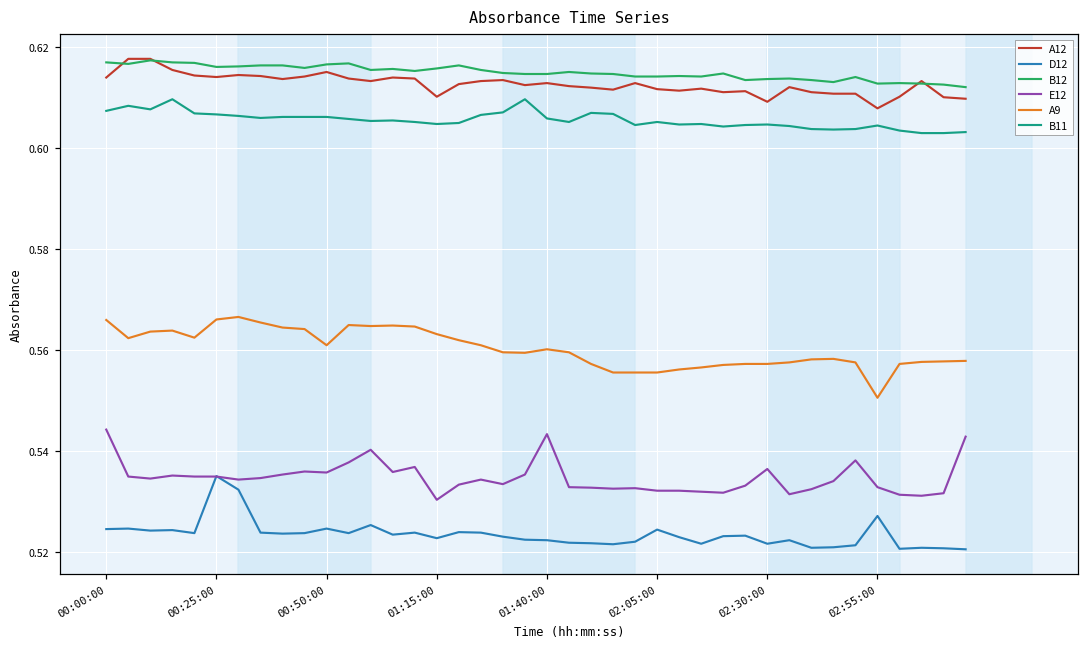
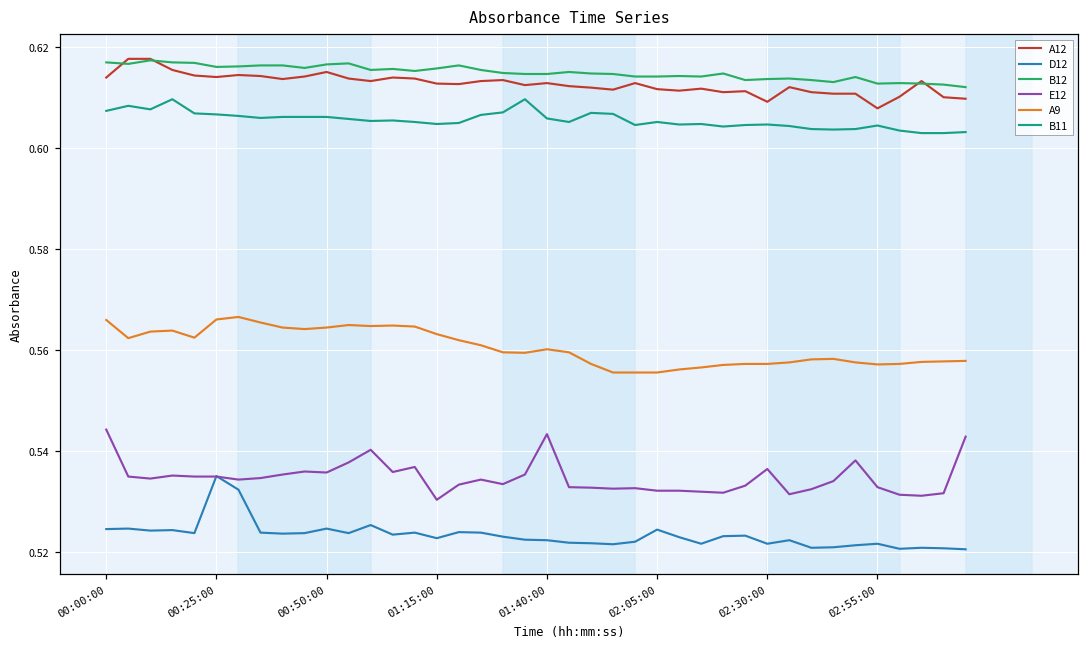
  {
    "A12": {
      "00:00:00": 0.614,
      "00:25:00": 0.614,
      "00:50:00": 0.615,
-     "01:15:00": 0.610,
+     "01:15:00": 0.613,
      "01:40:00": 0.613,
      "02:05:00": 0.612,
      "02:30:00": 0.609,
      "02:55:00": 0.608
    },
    "D12": {
      "00:00:00": 0.525,
      "00:50:00": 0.525,
      "01:15:00": 0.523,
      "01:40:00": 0.522,
      "02:05:00": 0.525,
      "02:30:00": 0.522,
-     "02:55:00": 0.527
+     "02:55:00": 0.522
    },
    "E12": {
      "00:00:00": 0.544,
      "00:50:00": 0.536,
      "01:15:00": 0.530,
      "01:40:00": 0.543,
      "02:05:00": 0.532,
      "02:30:00": 0.537,
      "02:55:00": 0.533
    },
    "A9": {
      "00:00:00": 0.566,
      "00:25:00": 0.566,
-     "00:50:00": 0.561,
+     "00:50:00": 0.565,
      "01:15:00": 0.563,
      "01:40:00": 0.560,
      "02:05:00": 0.556,
      "02:30:00": 0.557,
-     "02:55:00": 0.551
+     "02:55:00": 0.557
    }
  }
